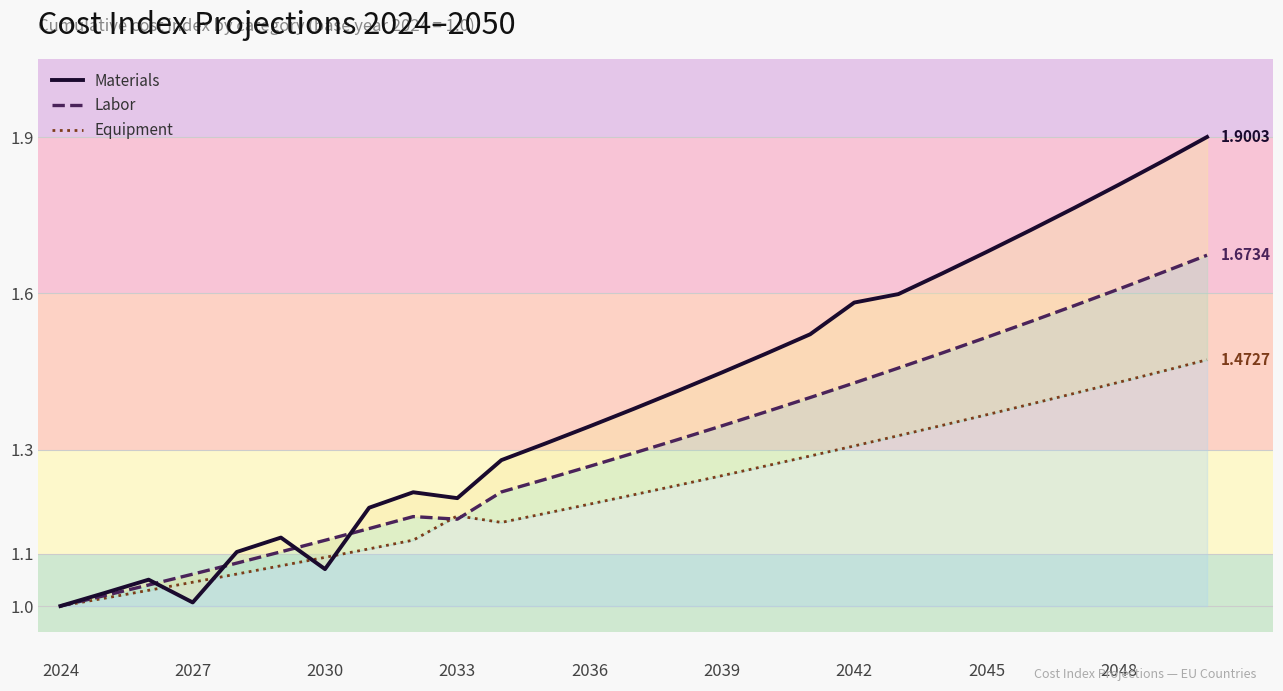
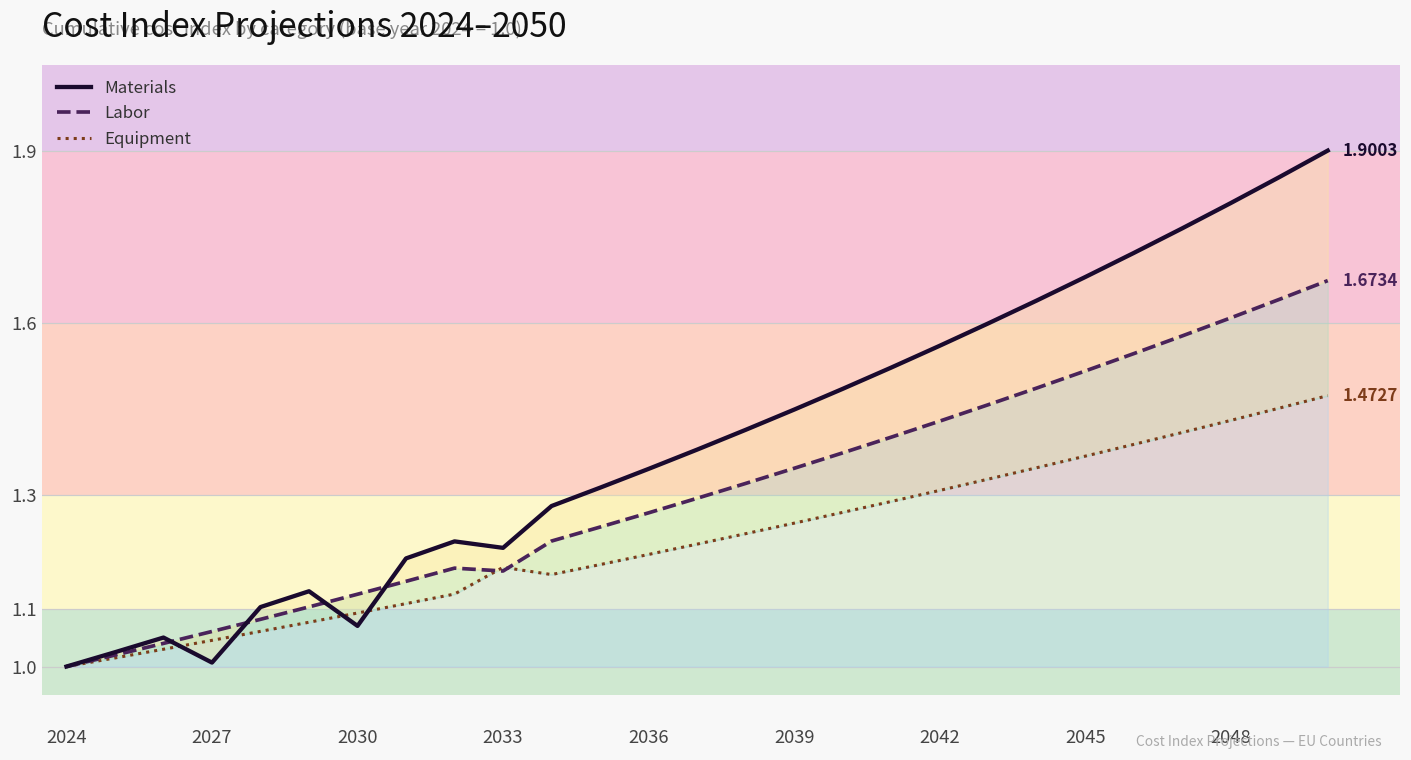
  {
    "Materials": {
      "2027": 1.01,
      "2030": 1.07,
-     "2042": 1.58
+     "2042": 1.56
    },
    "Labor": {
      "2033": 1.17
    },
    "Equipment": {
      "2027": 1.05,
      "2030": 1.09,
      "2036": 1.20,
      "2039": 1.25,
      "2042": 1.31,
      "2045": 1.37,
      "2048": 1.43
    }
  }
